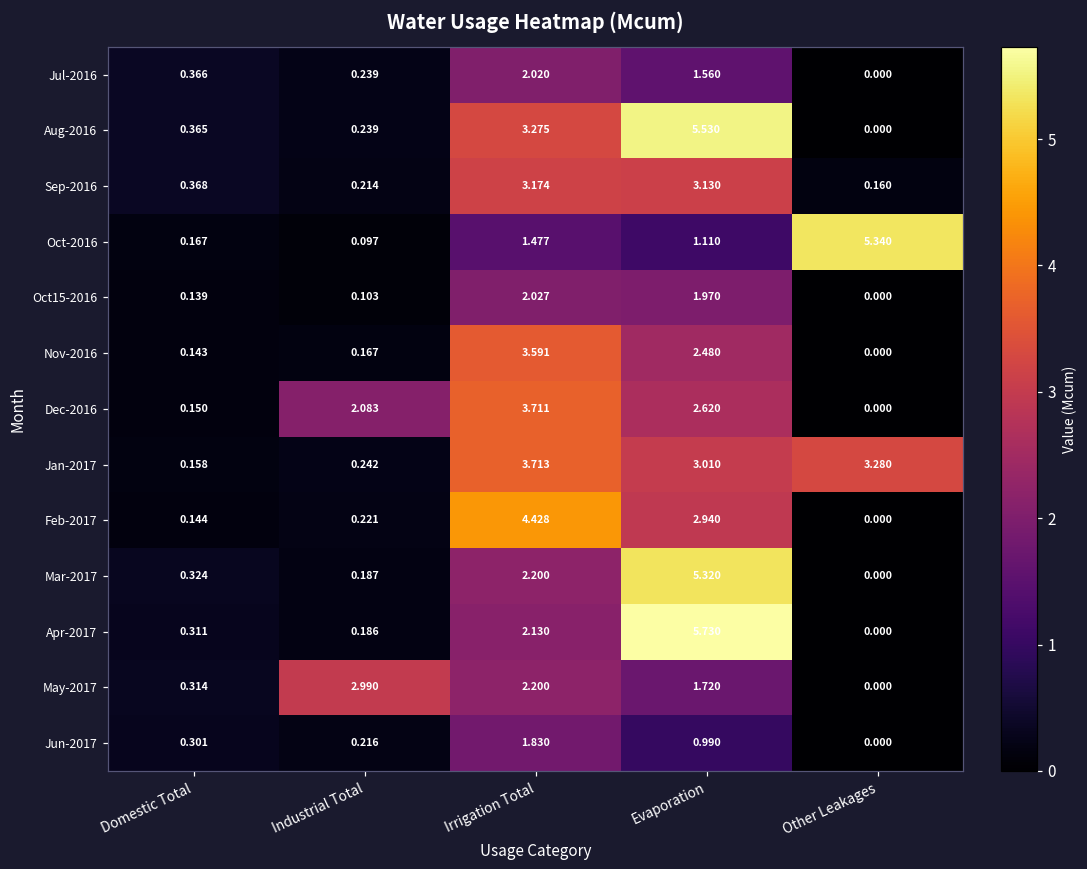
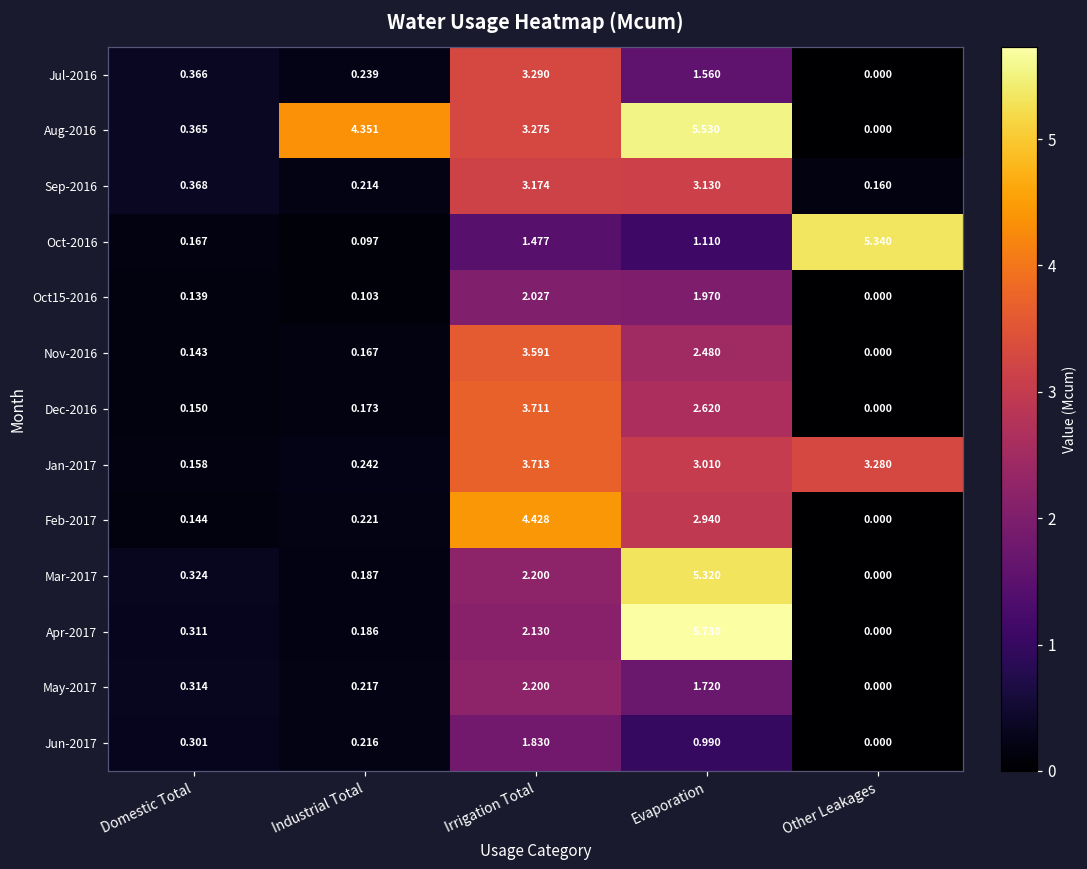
  {
    "Jul-2016": {
      "Domestic Total": 0.366,
      "Industrial Total": 0.239,
-     "Irrigation Total": 2.020,
+     "Irrigation Total": 3.290,
      "Evaporation": 1.560,
      "Other Leakages": 0.000
    },
    "Aug-2016": {
      "Domestic Total": 0.365,
-     "Industrial Total": 0.239,
+     "Industrial Total": 4.351,
      "Irrigation Total": 3.275,
      "Evaporation": 5.530,
      "Other Leakages": 0.000
    },
    "Sep-2016": {
      "Domestic Total": 0.368,
      "Industrial Total": 0.214,
      "Irrigation Total": 3.174,
      "Evaporation": 3.130,
      "Other Leakages": 0.160
    },
    "Oct-2016": {
      "Domestic Total": 0.167,
      "Industrial Total": 0.097,
      "Irrigation Total": 1.477,
      "Evaporation": 1.110,
      "Other Leakages": 5.340
    },
    "Oct15-2016": {
      "Domestic Total": 0.139,
      "Industrial Total": 0.103,
      "Irrigation Total": 2.027,
      "Evaporation": 1.970,
      "Other Leakages": 0.000
    },
    "Nov-2016": {
      "Domestic Total": 0.143,
      "Industrial Total": 0.167,
      "Irrigation Total": 3.591,
      "Evaporation": 2.480,
      "Other Leakages": 0.000
    },
    "Dec-2016": {
      "Domestic Total": 0.150,
-     "Industrial Total": 2.083,
+     "Industrial Total": 0.173,
      "Irrigation Total": 3.711,
      "Evaporation": 2.620,
      "Other Leakages": 0.000
    },
    "Jan-2017": {
      "Domestic Total": 0.158,
      "Industrial Total": 0.242,
      "Irrigation Total": 3.713,
      "Evaporation": 3.010,
      "Other Leakages": 3.280
    },
    "Feb-2017": {
      "Domestic Total": 0.144,
      "Industrial Total": 0.221,
      "Irrigation Total": 4.428,
      "Evaporation": 2.940,
      "Other Leakages": 0.000
    },
    "Mar-2017": {
      "Domestic Total": 0.324,
      "Industrial Total": 0.187,
      "Irrigation Total": 2.200,
      "Evaporation": 5.320,
      "Other Leakages": 0.000
    },
    "Apr-2017": {
      "Domestic Total": 0.311,
      "Industrial Total": 0.186,
      "Irrigation Total": 2.130,
      "Evaporation": 5.730,
      "Other Leakages": 0.000
    },
    "May-2017": {
      "Domestic Total": 0.314,
-     "Industrial Total": 2.990,
+     "Industrial Total": 0.217,
      "Irrigation Total": 2.200,
      "Evaporation": 1.720,
      "Other Leakages": 0.000
    },
    "Jun-2017": {
      "Domestic Total": 0.301,
      "Industrial Total": 0.216,
      "Irrigation Total": 1.830,
      "Evaporation": 0.990,
      "Other Leakages": 0.000
    }
  }
